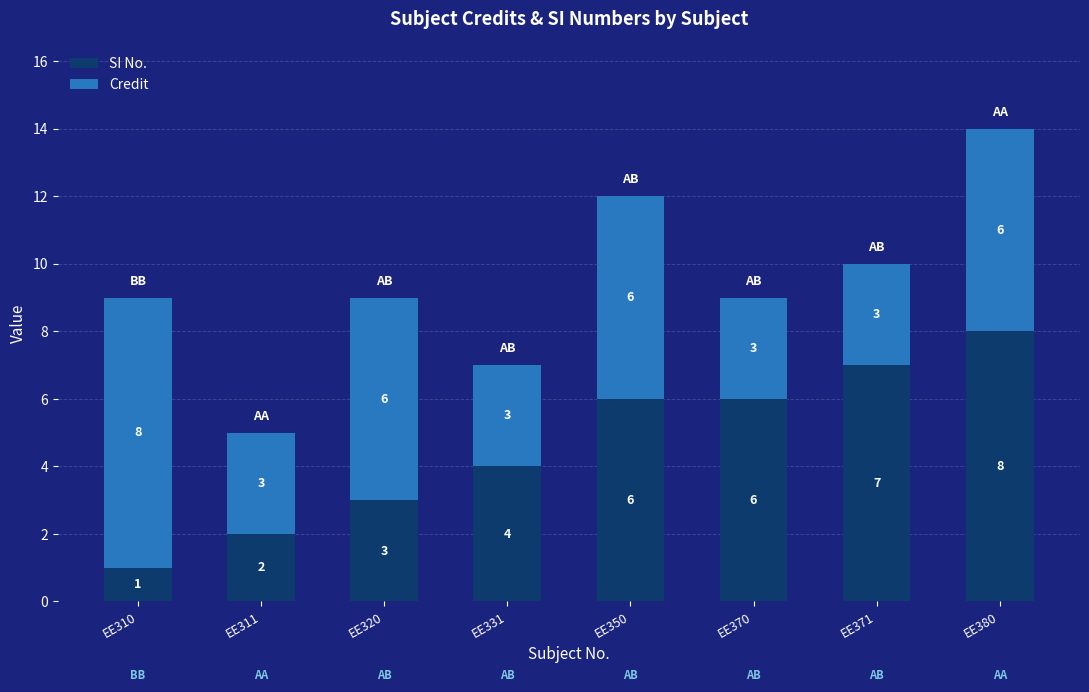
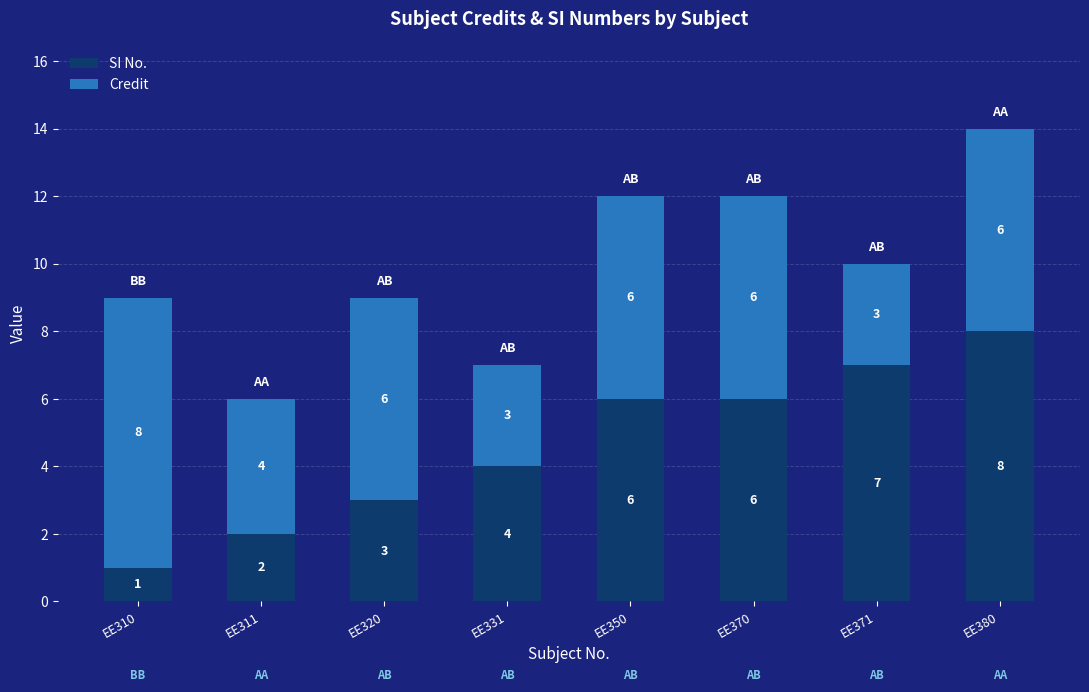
  {
    "SI No.": {
      "EE310": 1,
      "EE311": 2,
      "EE320": 3,
      "EE331": 4,
      "EE350": 6,
      "EE370": 6,
      "EE371": 7,
      "EE380": 8
    },
    "Credit": {
      "EE310": 8,
-     "EE311": 3,
+     "EE311": 4,
      "EE320": 6,
      "EE331": 3,
      "EE350": 6,
-     "EE370": 3,
+     "EE370": 6,
      "EE371": 3,
      "EE380": 6
    }
  }
